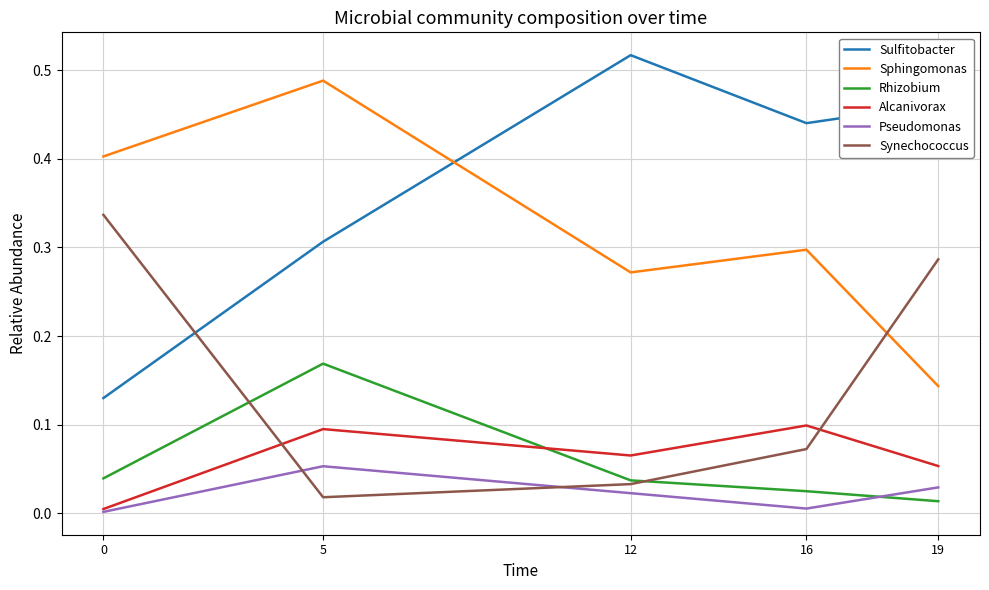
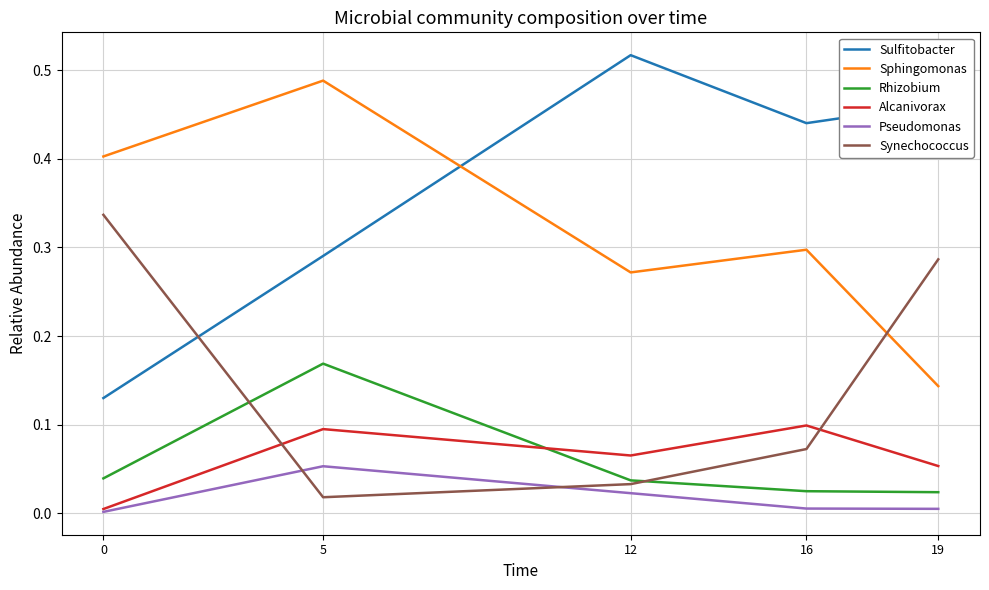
  {
    "Sulfitobacter": {
      "0": 0.13,
-     "5": 0.31,
+     "5": 0.29,
      "12": 0.52,
      "16": 0.44
    },
    "Sphingomonas": {
      "0": 0.40,
      "5": 0.49,
      "12": 0.27,
      "16": 0.30,
      "19": 0.14
    },
    "Rhizobium": {
      "0": 0.04,
      "5": 0.17,
      "12": 0.04,
      "16": 0.02,
-     "19": 0.01
+     "19": 0.02
    },
    "Alcanivorax": {
      "0": 0.00,
      "5": 0.09,
      "12": 0.07,
      "16": 0.10,
      "19": 0.05
    },
    "Pseudomonas": {
      "0": 0.00,
      "5": 0.05,
      "12": 0.02,
      "16": 0.01,
-     "19": 0.03
+     "19": 0.00
    },
    "Synechococcus": {
      "0": 0.34,
      "5": 0.02,
      "12": 0.03,
      "16": 0.07,
      "19": 0.29
    }
  }
